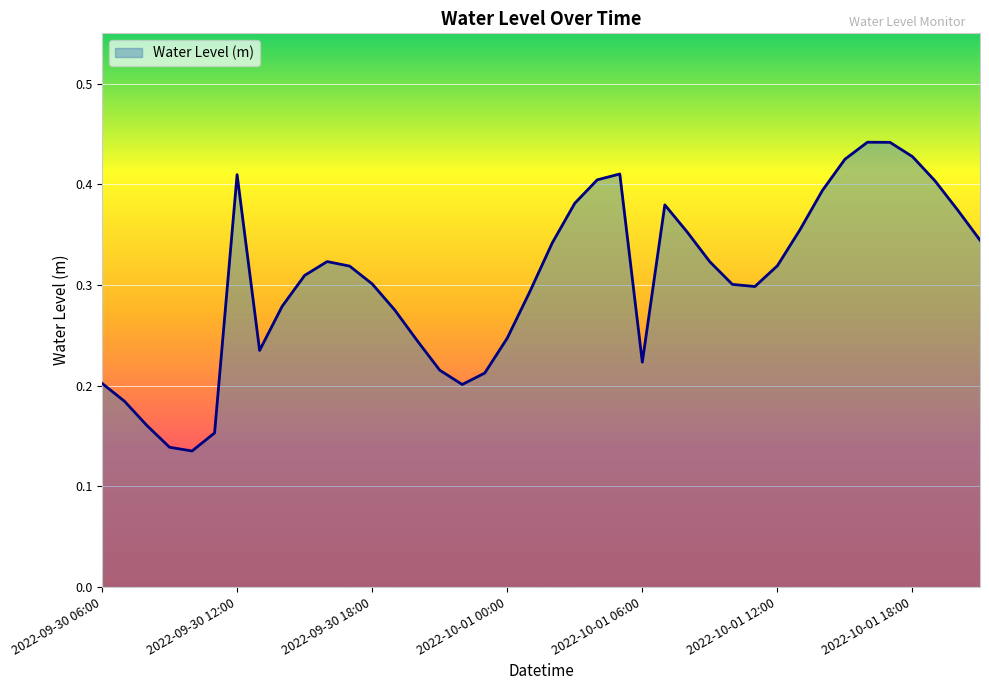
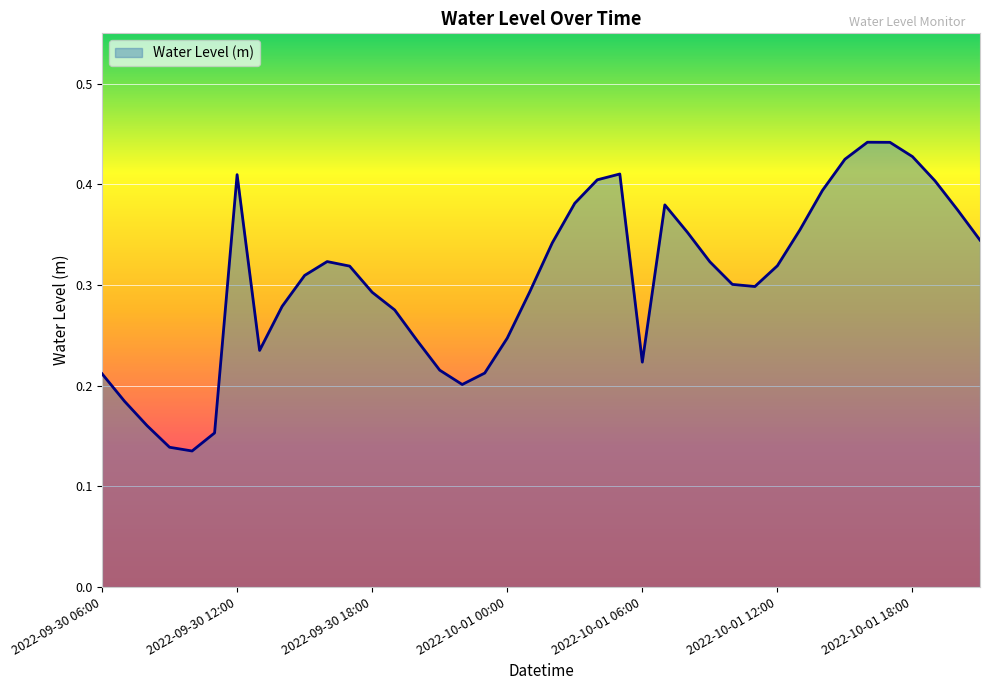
  {
-   "2022-09-30 06:00": 0.202,
+   "2022-09-30 06:00": 0.212,
    "2022-09-30 12:00": 0.410,
-   "2022-09-30 18:00": 0.301,
+   "2022-09-30 18:00": 0.293,
    "2022-10-01 00:00": 0.247,
    "2022-10-01 06:00": 0.223,
    "2022-10-01 12:00": 0.319,
    "2022-10-01 18:00": 0.428
  }
